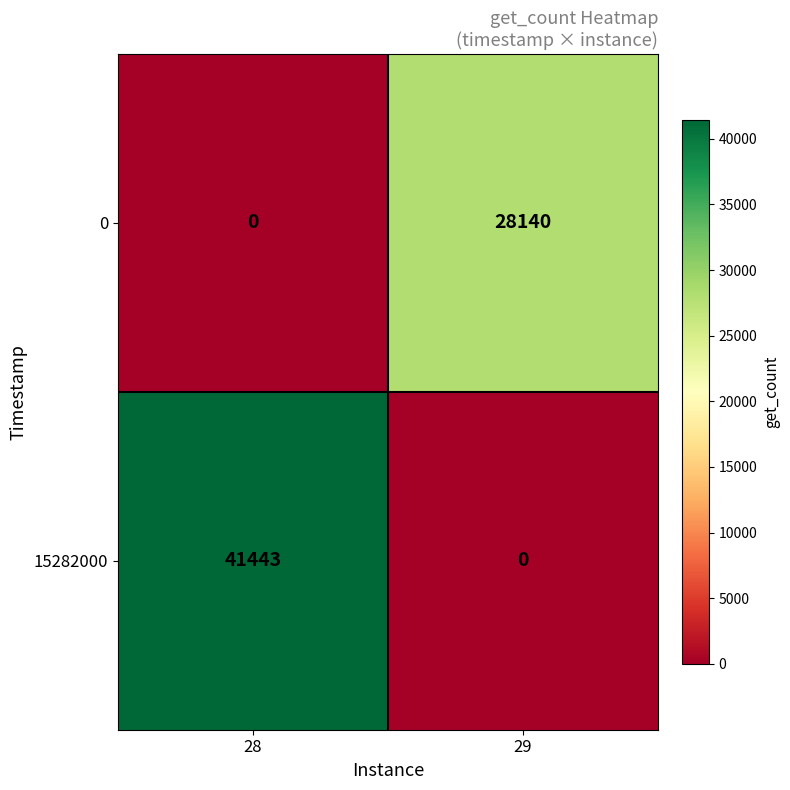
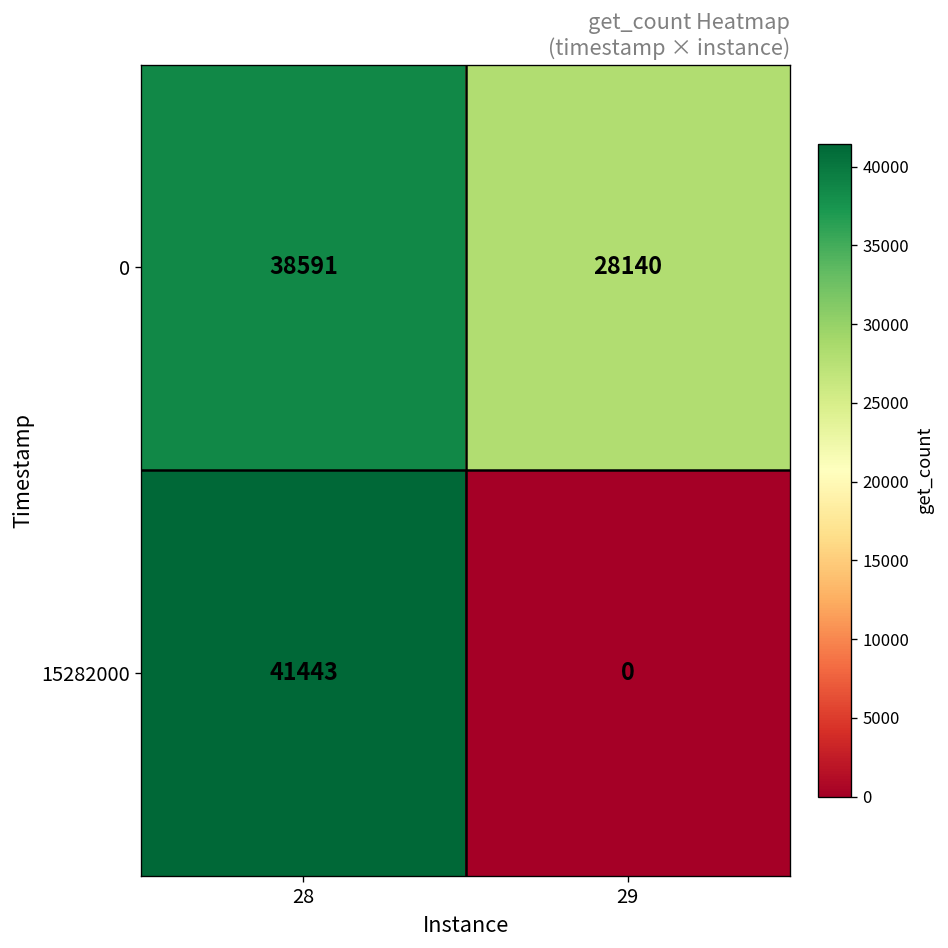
  {
    "0": {
-     "28": 0,
+     "28": 38591,
      "29": 28140
    },
    "15282000": {
      "28": 41443,
      "29": 0
    }
  }
